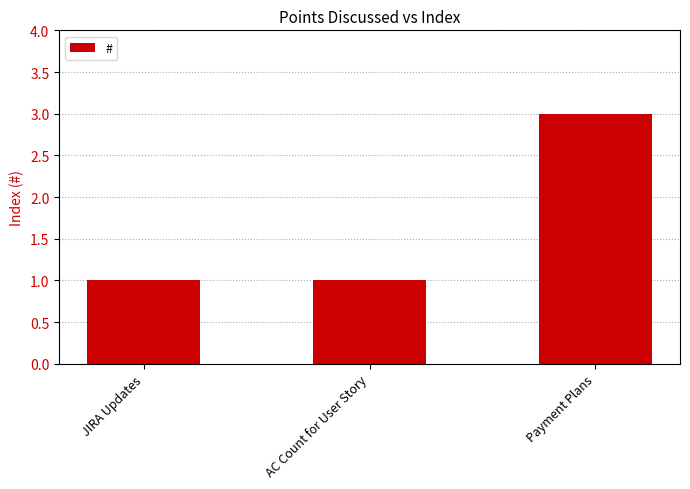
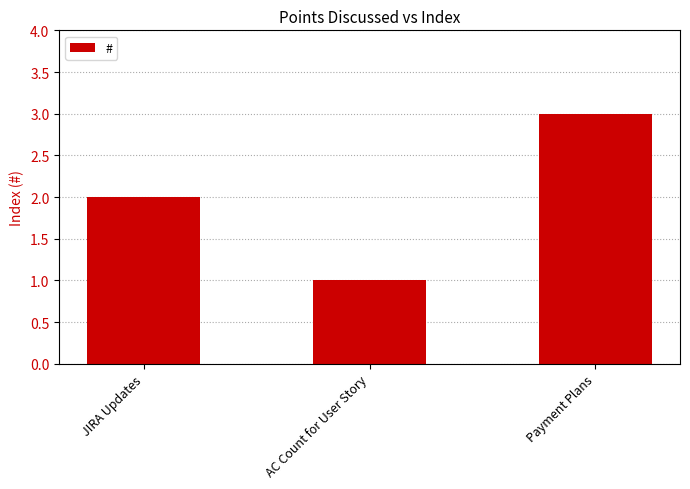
  {
-   "JIRA Updates": 1,
+   "JIRA Updates": 2,
    "AC Count for User Story": 1,
    "Payment Plans": 3
  }
